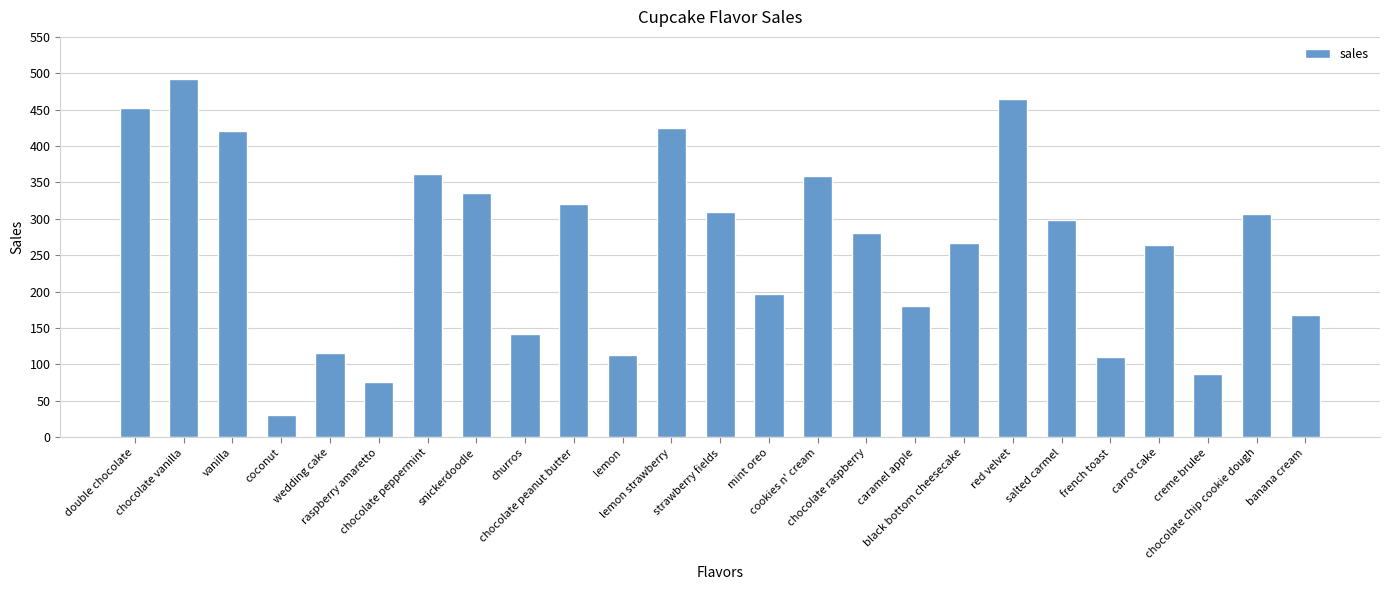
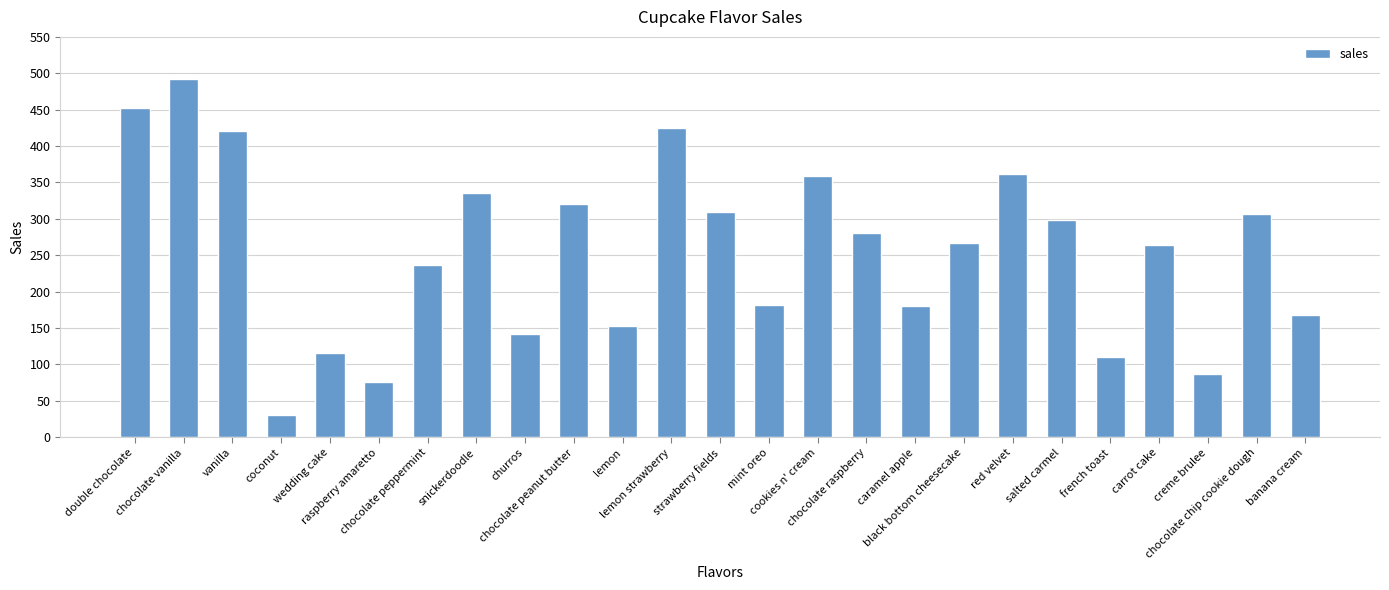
  {
    "double chocolate": 450,
    "chocolate vanilla": 490,
    "vanilla": 420,
    "coconut": 30,
    "wedding cake": 120,
    "raspberry amaretto": 80,
-   "chocolate peppermint": 360,
+   "chocolate peppermint": 240,
    "snickerdoodle": 340,
    "churros": 140,
    "chocolate peanut butter": 320,
-   "lemon": 110,
+   "lemon": 150,
    "lemon strawberry": 430,
    "strawberry fields": 310,
-   "mint oreo": 200,
+   "mint oreo": 180,
    "cookies n' cream": 360,
    "chocolate raspberry": 280,
    "caramel apple": 180,
    "black bottom cheesecake": 270,
-   "red velvet": 470,
+   "red velvet": 360,
    "salted carmel": 300,
    "french toast": 110,
    "carrot cake": 260,
    "creme brulee": 90,
    "chocolate chip cookie dough": 310,
    "banana cream": 170
  }
